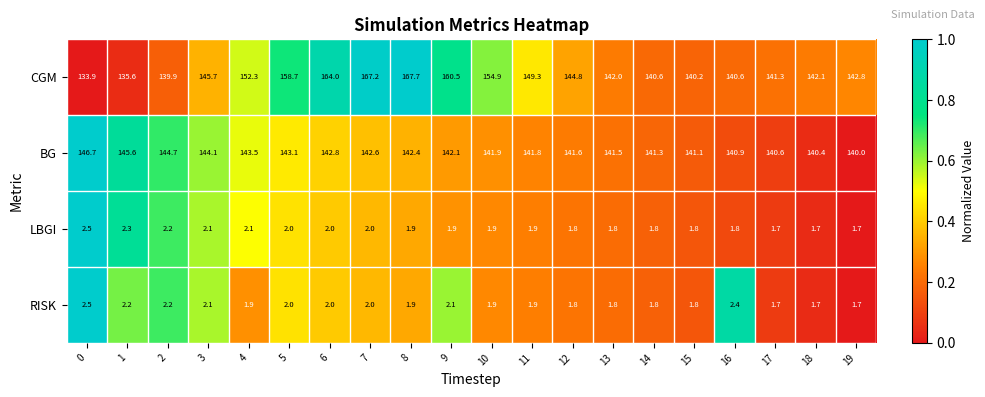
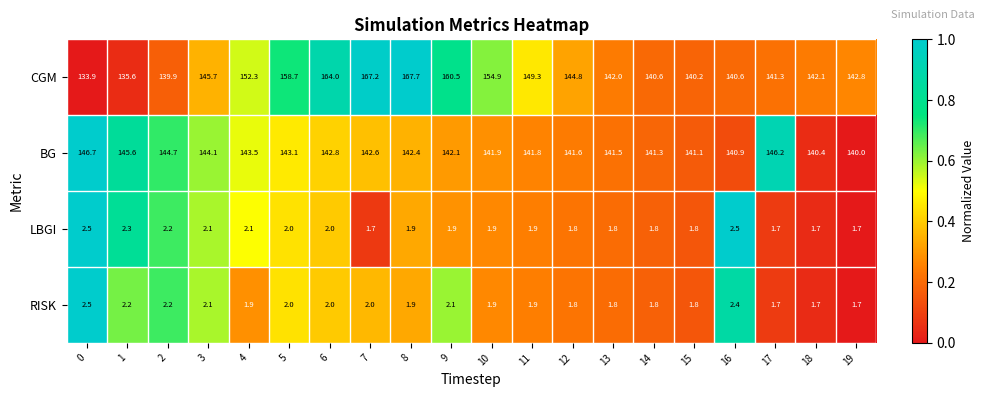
  {
    "CGM": {
      "0": 133.9,
      "1": 135.6,
      "2": 139.9,
      "3": 145.7,
      "4": 152.3,
      "5": 158.7,
      "6": 164.0,
      "7": 167.2,
      "8": 167.7,
      "9": 160.5,
      "10": 154.9,
      "11": 149.3,
      "12": 144.8,
      "13": 142.0,
      "14": 140.6,
      "15": 140.2,
      "16": 140.6,
      "17": 141.3,
      "18": 142.1,
      "19": 142.8
    },
    "BG": {
      "0": 146.7,
      "1": 145.6,
      "2": 144.7,
      "3": 144.1,
      "4": 143.5,
      "5": 143.1,
      "6": 142.8,
      "7": 142.6,
      "8": 142.4,
      "9": 142.1,
      "10": 141.9,
      "11": 141.8,
      "12": 141.6,
      "13": 141.5,
      "14": 141.3,
      "15": 141.1,
      "16": 140.9,
-     "17": 140.6,
+     "17": 146.2,
      "18": 140.4,
      "19": 140.0
    },
    "LBGI": {
      "0": 2.5,
      "1": 2.3,
      "2": 2.2,
      "3": 2.1,
      "4": 2.1,
      "5": 2.0,
      "6": 2.0,
-     "7": 2.0,
+     "7": 1.7,
      "8": 1.9,
      "9": 1.9,
      "10": 1.9,
      "11": 1.9,
      "12": 1.8,
      "13": 1.8,
      "14": 1.8,
      "15": 1.8,
-     "16": 1.8,
+     "16": 2.5,
      "17": 1.7,
      "18": 1.7,
      "19": 1.7
    },
    "RISK": {
      "0": 2.5,
      "1": 2.2,
      "2": 2.2,
      "3": 2.1,
      "4": 1.9,
      "5": 2.0,
      "6": 2.0,
      "7": 2.0,
      "8": 1.9,
      "9": 2.1,
      "10": 1.9,
      "11": 1.9,
      "12": 1.8,
      "13": 1.8,
      "14": 1.8,
      "15": 1.8,
      "16": 2.4,
      "17": 1.7,
      "18": 1.7,
      "19": 1.7
    }
  }
